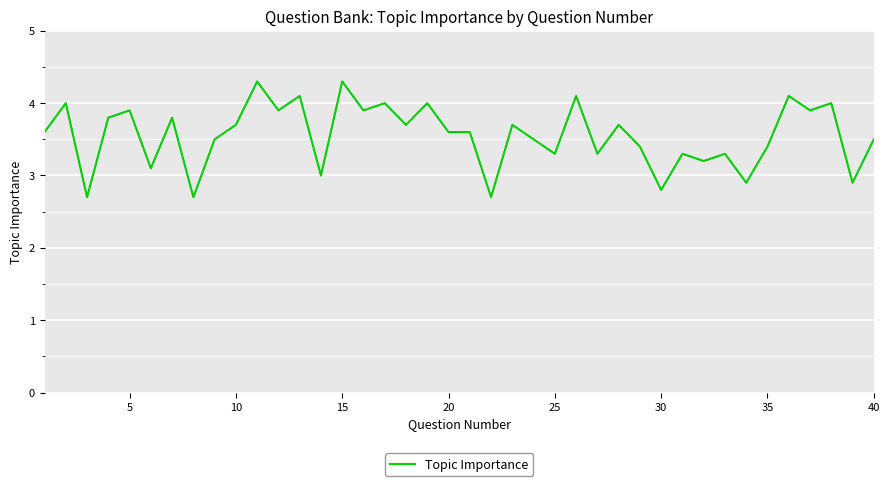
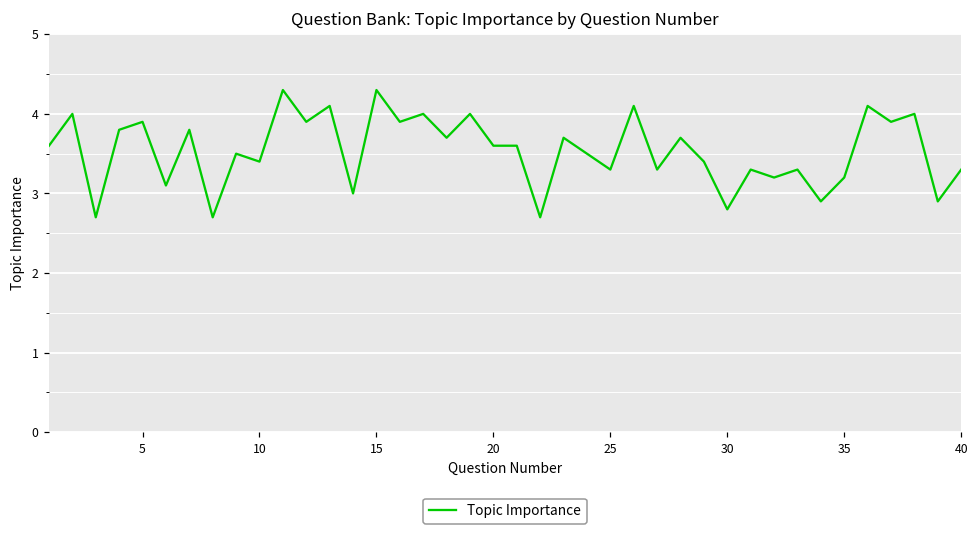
  {
    "5": 3.9,
-   "10": 3.7,
+   "10": 3.4,
    "15": 4.3,
    "20": 3.6,
    "25": 3.3,
    "30": 2.8,
-   "35": 3.4,
-   "40": 3.5
+   "35": 3.2,
+   "40": 3.3
  }
